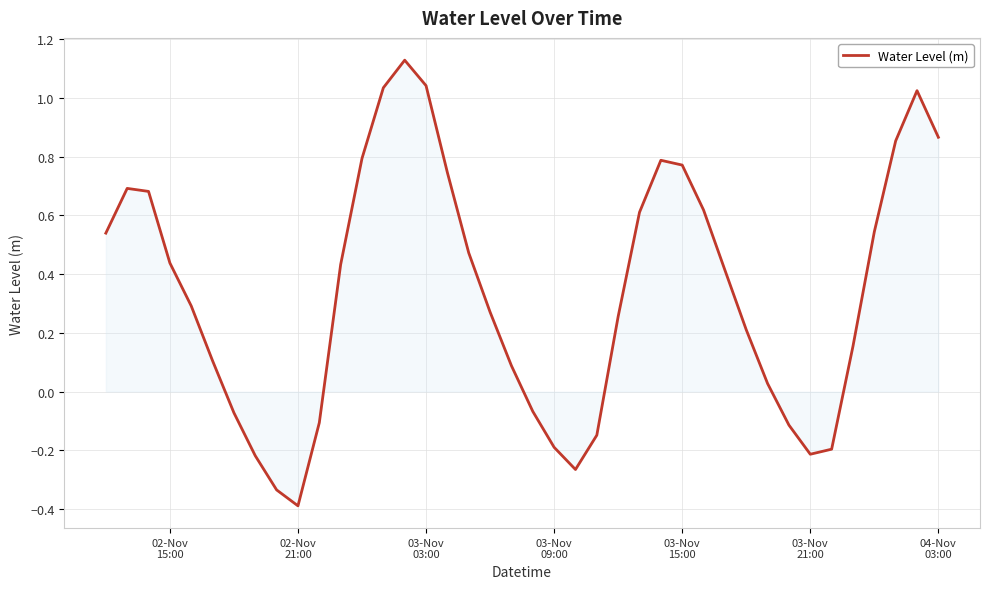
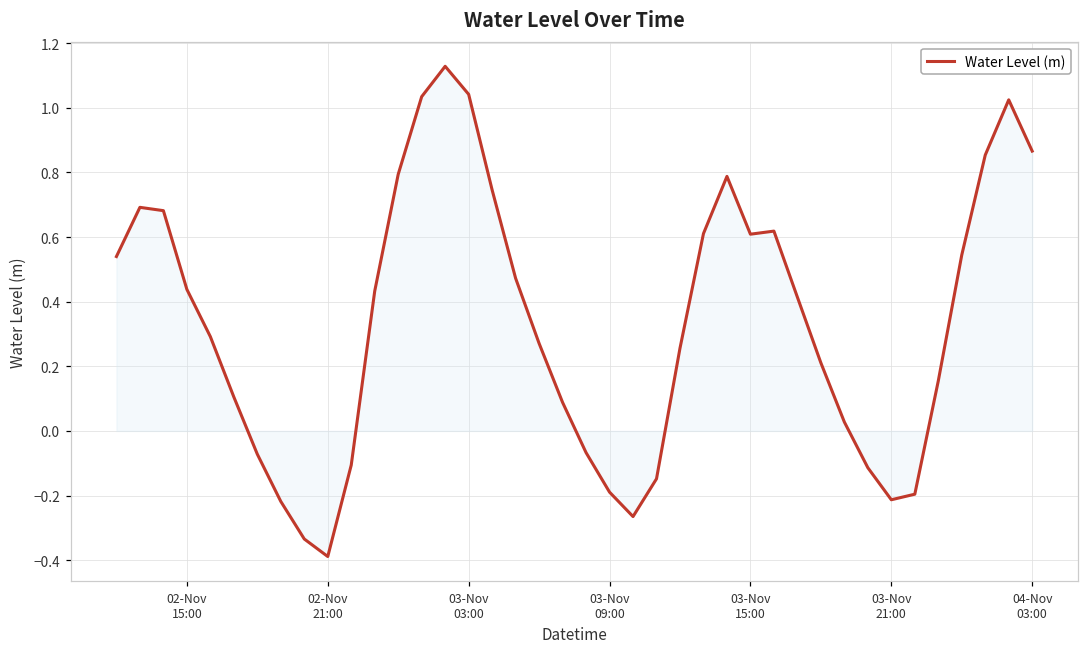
  {
    "Water Level (m)": {
      "02-Nov 21:00": -0.39,
      "03-Nov 09:00": -0.19,
-     "03-Nov 15:00": 0.77,
+     "03-Nov 15:00": 0.61,
      "03-Nov 21:00": -0.21
    }
  }
